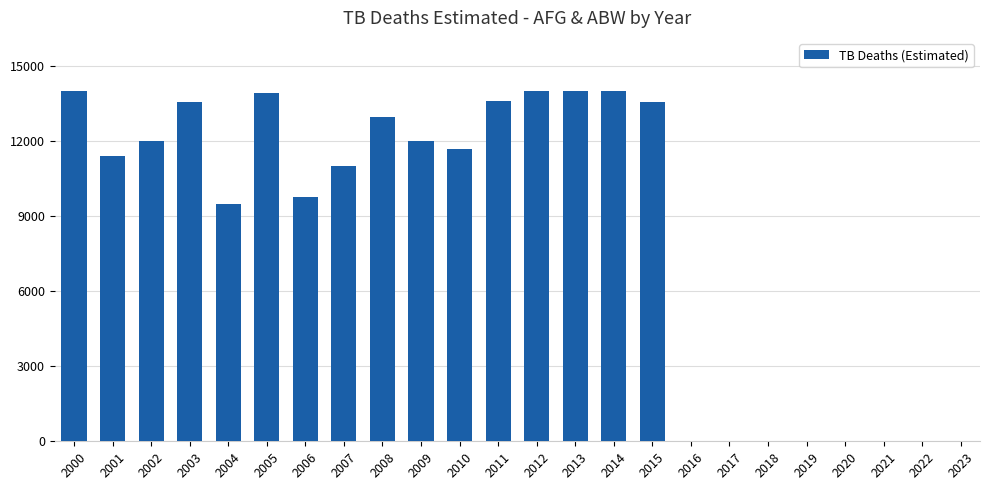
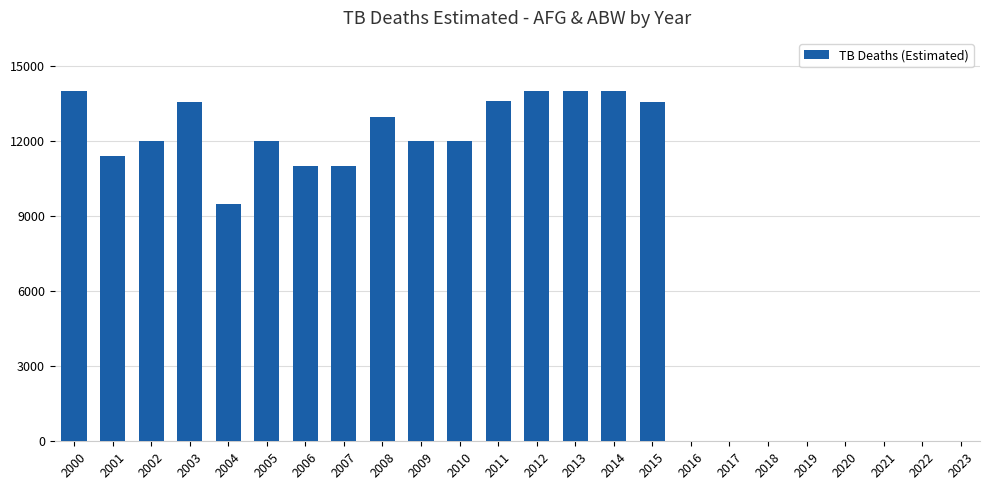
  {
    "2000": 14000,
    "2001": 11400,
    "2002": 12000,
    "2003": 13600,
    "2004": 9500,
-   "2005": 13900,
-   "2006": 9800,
+   "2005": 12000,
+   "2006": 11000,
    "2007": 11000,
    "2008": 12900,
    "2009": 12000,
-   "2010": 11700,
+   "2010": 12000,
    "2011": 13600,
    "2012": 14000,
    "2013": 14000,
    "2014": 14000,
    "2015": 13600,
    "2018": 0,
    "2019": 0,
    "2020": 0,
    "2022": 0,
    "2023": 0
  }
